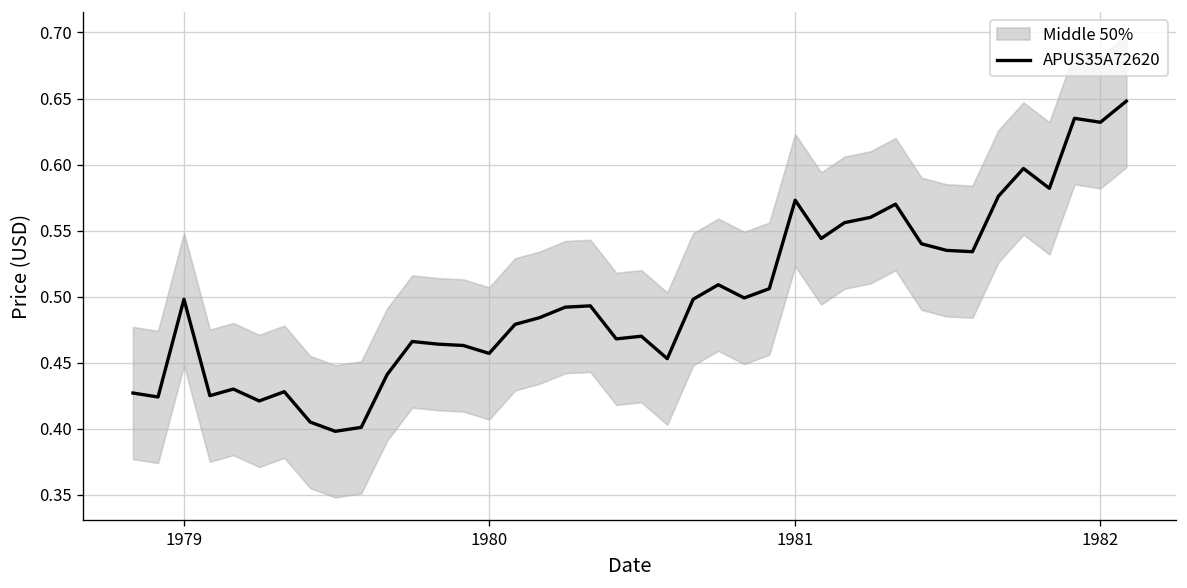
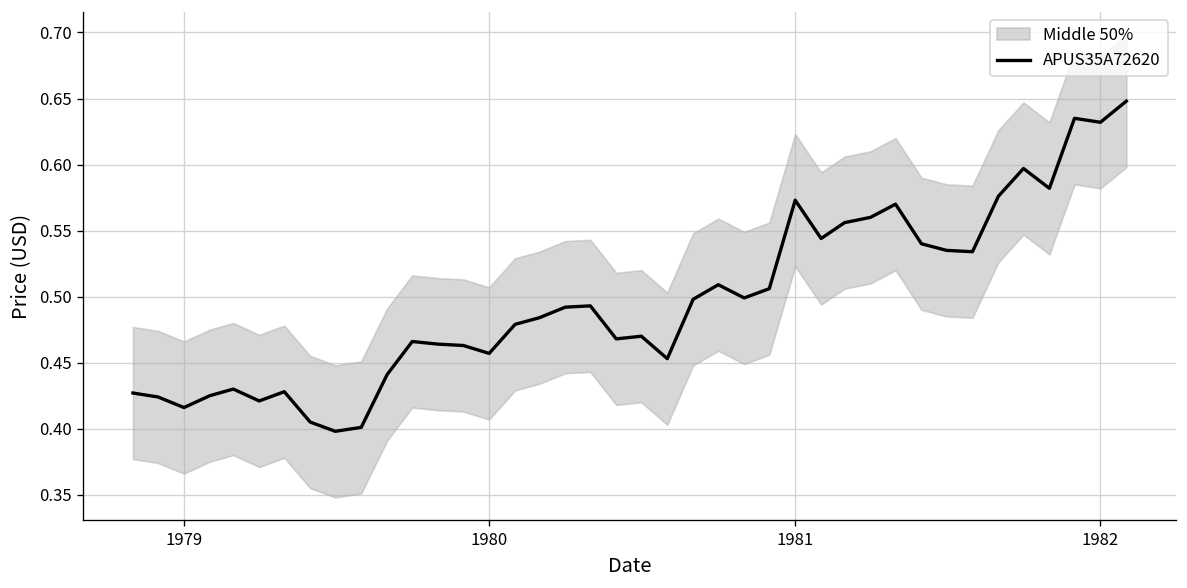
  {
    "APUS35A72620": {
-     "1979": 0.498,
+     "1979": 0.416,
      "1980": 0.457,
      "1981": 0.573,
      "1982": 0.632
    }
  }
